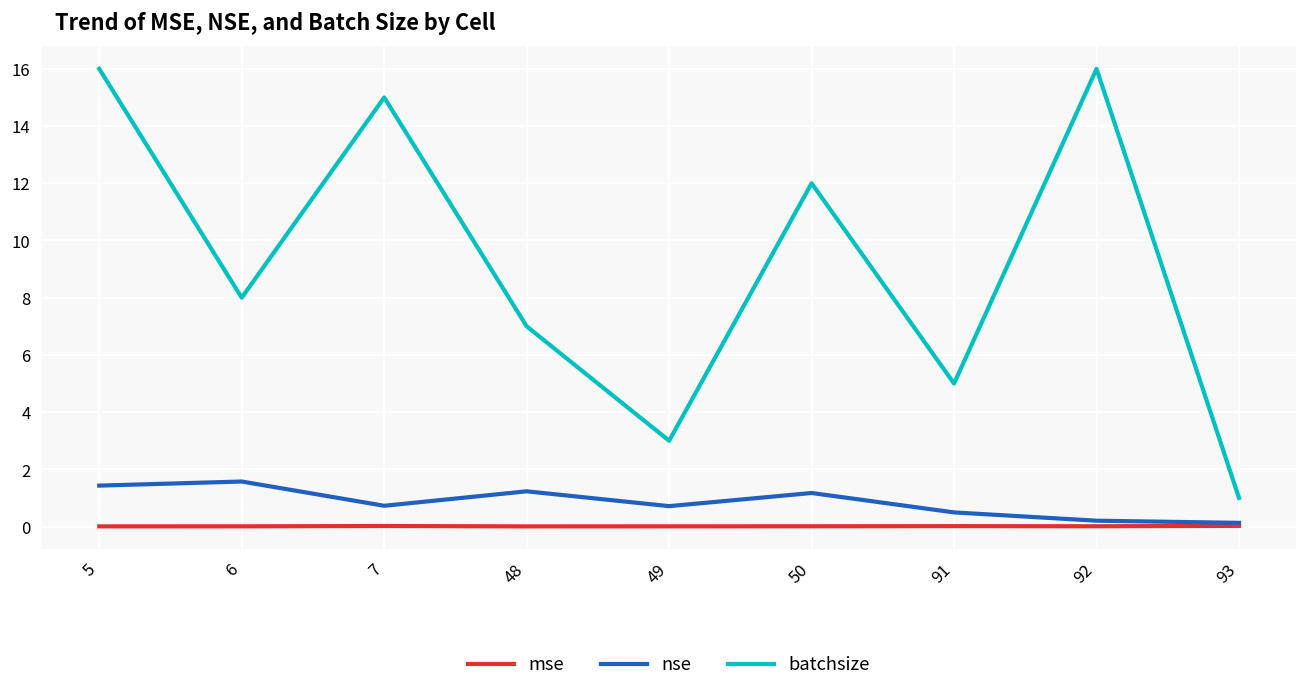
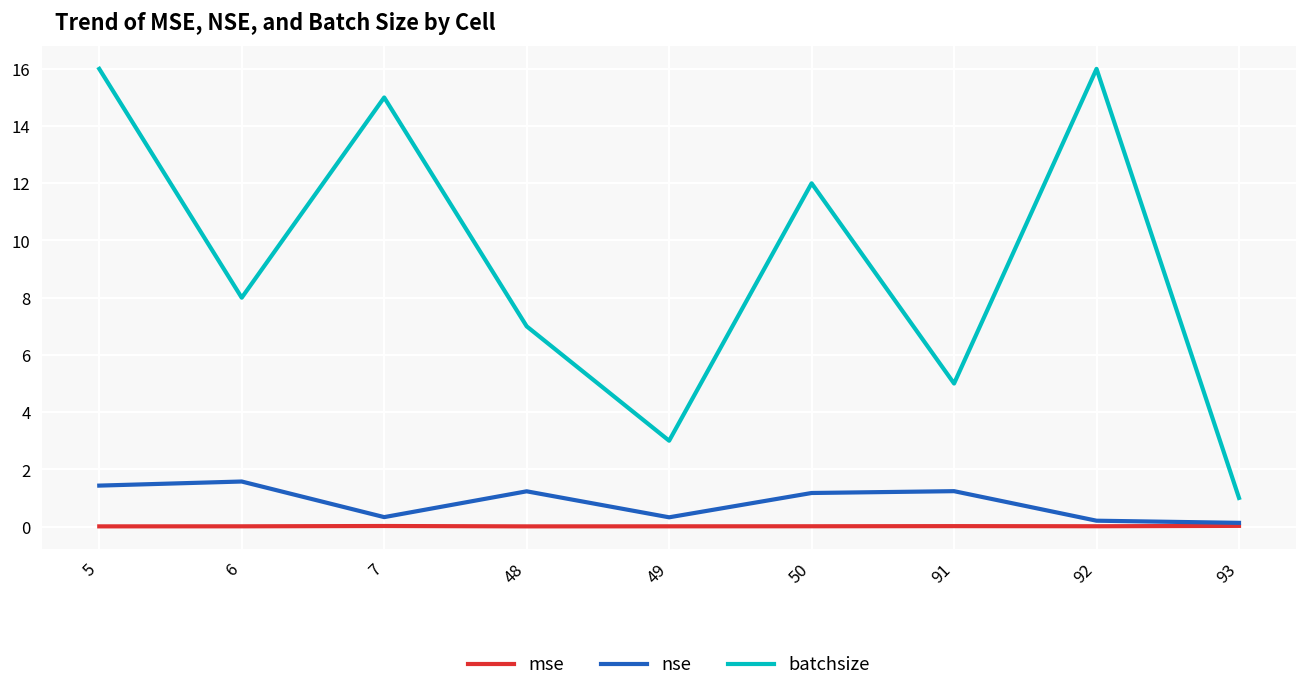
  {
    "mse": {
      "5": 0.0,
      "6": 0.0,
      "7": 0.0,
      "48": 0.0,
      "49": 0.0,
      "50": 0.0,
      "91": 0.0,
      "92": 0.0
    },
    "nse": {
      "5": 1.4,
      "6": 1.6,
-     "7": 0.7,
+     "7": 0.3,
      "48": 1.2,
-     "49": 0.7,
+     "49": 0.3,
      "50": 1.2,
-     "91": 0.5,
+     "91": 1.2,
      "92": 0.2
    },
    "batchsize": {
      "5": 16.0,
      "6": 8.0,
      "7": 15.0,
      "48": 7.0,
      "49": 3.0,
      "50": 12.0,
      "91": 5.0,
      "92": 16.0,
      "93": 1.0
    }
  }
